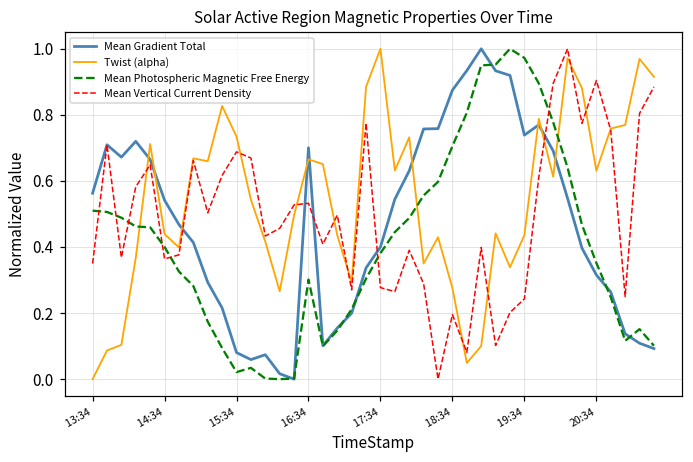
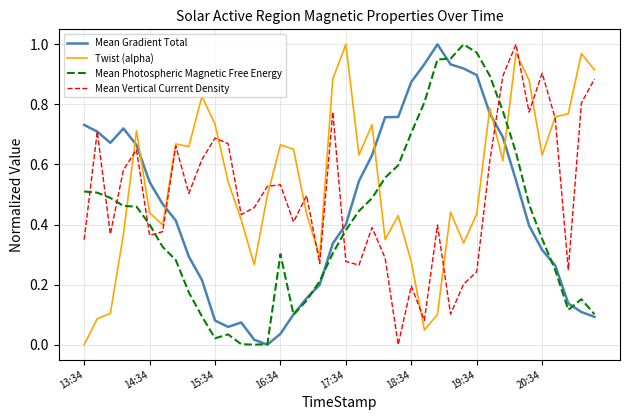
  {
    "Mean Gradient Total": {
-     "13:34": 0.56,
+     "13:34": 0.73,
      "14:34": 0.54,
      "15:34": 0.08,
-     "16:34": 0.70,
+     "16:34": 0.04,
      "17:34": 0.40,
      "18:34": 0.87,
-     "19:34": 0.74,
+     "19:34": 0.90,
      "20:34": 0.32
    },
    "Twist (alpha)": {
      "13:34": 0.00,
      "14:34": 0.44,
      "15:34": 0.73,
      "16:34": 0.67,
      "17:34": 1.00,
      "18:34": 0.28,
      "19:34": 0.44,
      "20:34": 0.63
    },
    "Mean Photospheric Magnetic Free Energy": {
      "13:34": 0.51,
      "14:34": 0.40,
      "15:34": 0.02,
      "16:34": 0.30,
      "17:34": 0.38,
      "18:34": 0.71,
      "19:34": 0.97,
      "20:34": 0.35
    },
    "Mean Vertical Current Density": {
      "13:34": 0.35,
      "14:34": 0.36,
      "15:34": 0.69,
      "16:34": 0.53,
      "17:34": 0.28,
      "18:34": 0.20,
      "19:34": 0.24,
      "20:34": 0.90
    }
  }
